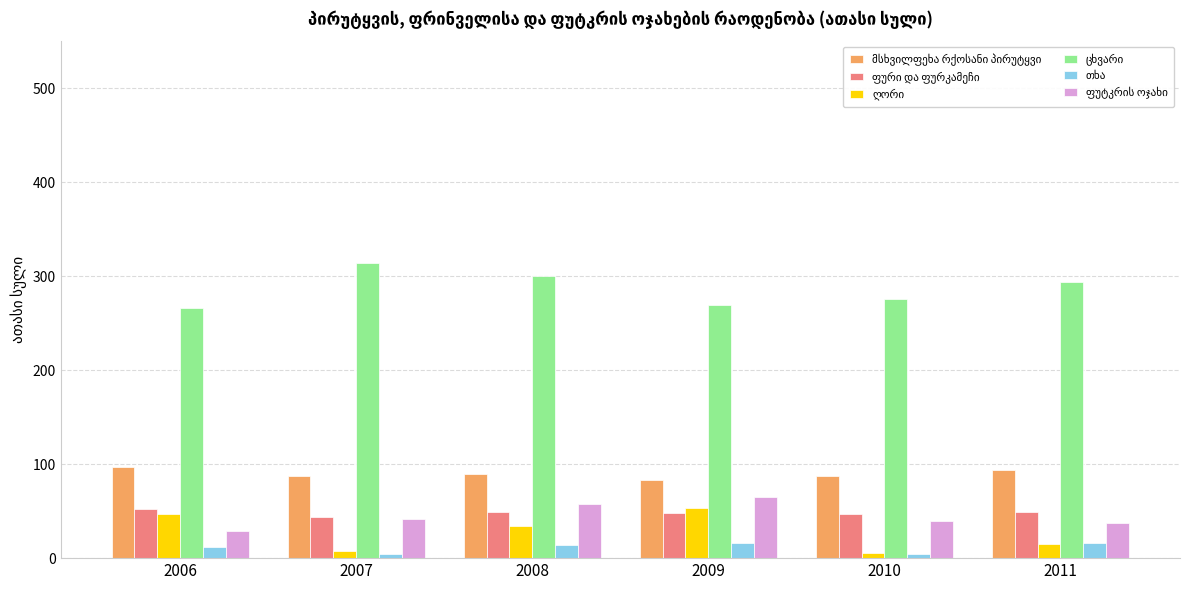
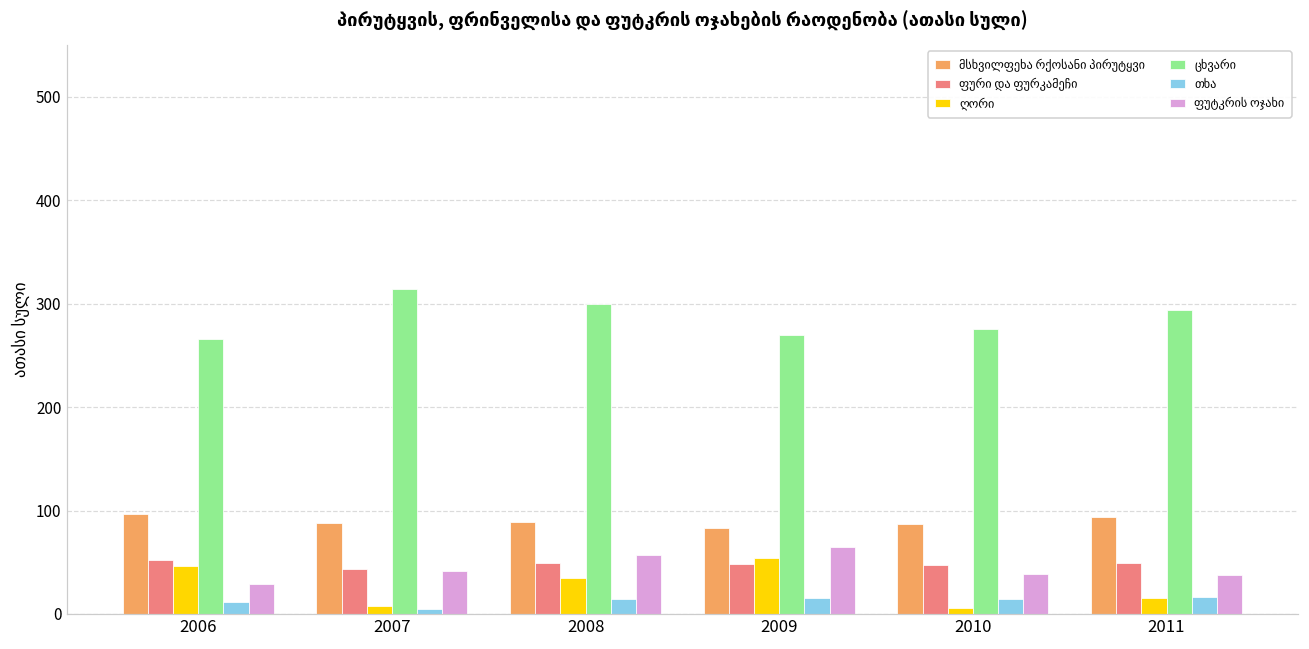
  {
    "ღორი": {
      "2006": 50,
      "2007": 10,
      "2008": 30,
      "2009": 50,
      "2010": 10,
      "2011": 20
    },
    "ცხვარი": {
      "2006": 270,
      "2007": 310,
      "2008": 300,
      "2009": 270,
      "2010": 280,
      "2011": 290
    },
    "თხა": {
      "2006": 10,
      "2007": 0,
      "2008": 10,
      "2009": 20,
-     "2010": 0,
+     "2010": 10,
      "2011": 20
    },
    "ფუტკრის ოჯახი": {
      "2006": 30,
      "2007": 40,
      "2008": 60,
      "2009": 60,
      "2010": 40,
      "2011": 40
    }
  }
